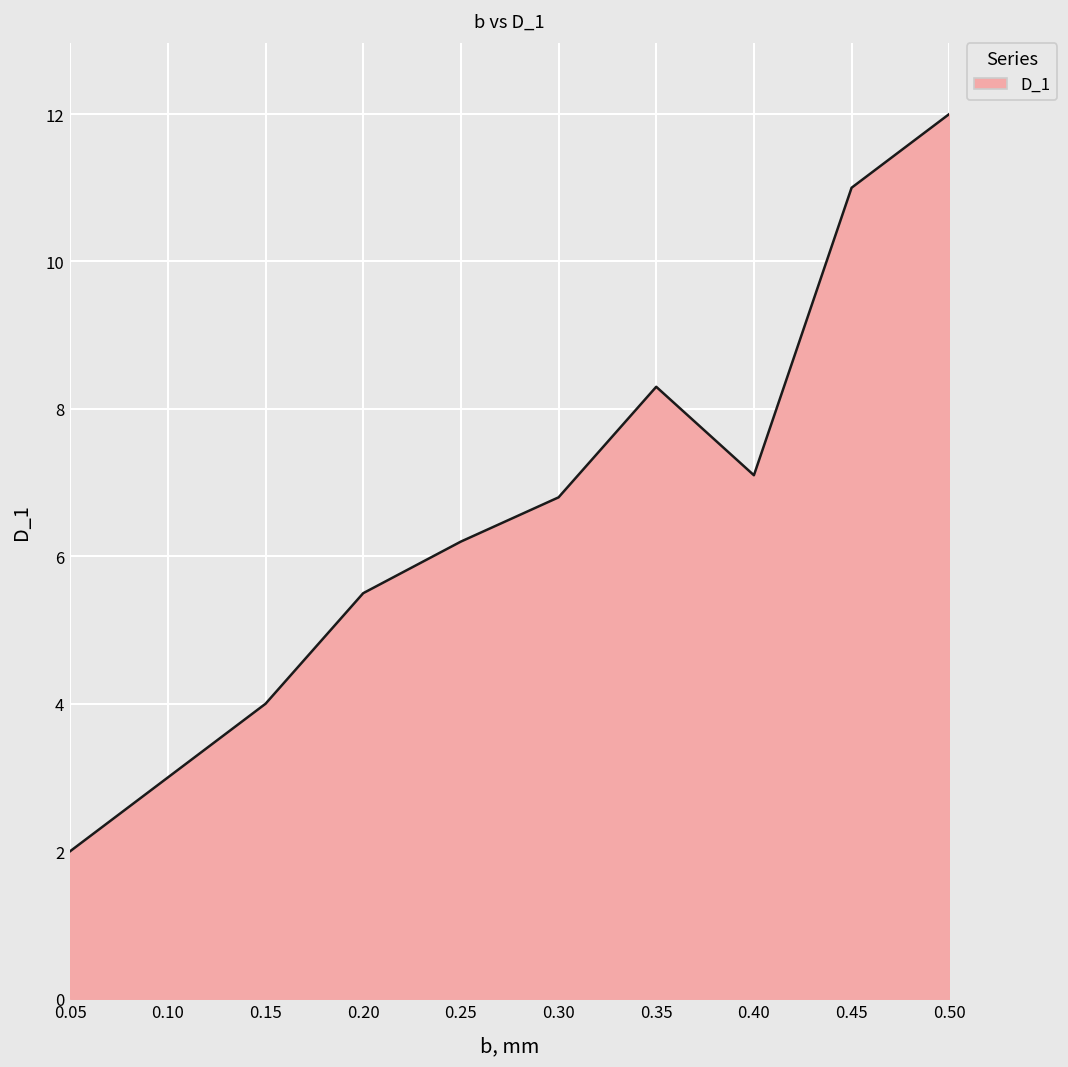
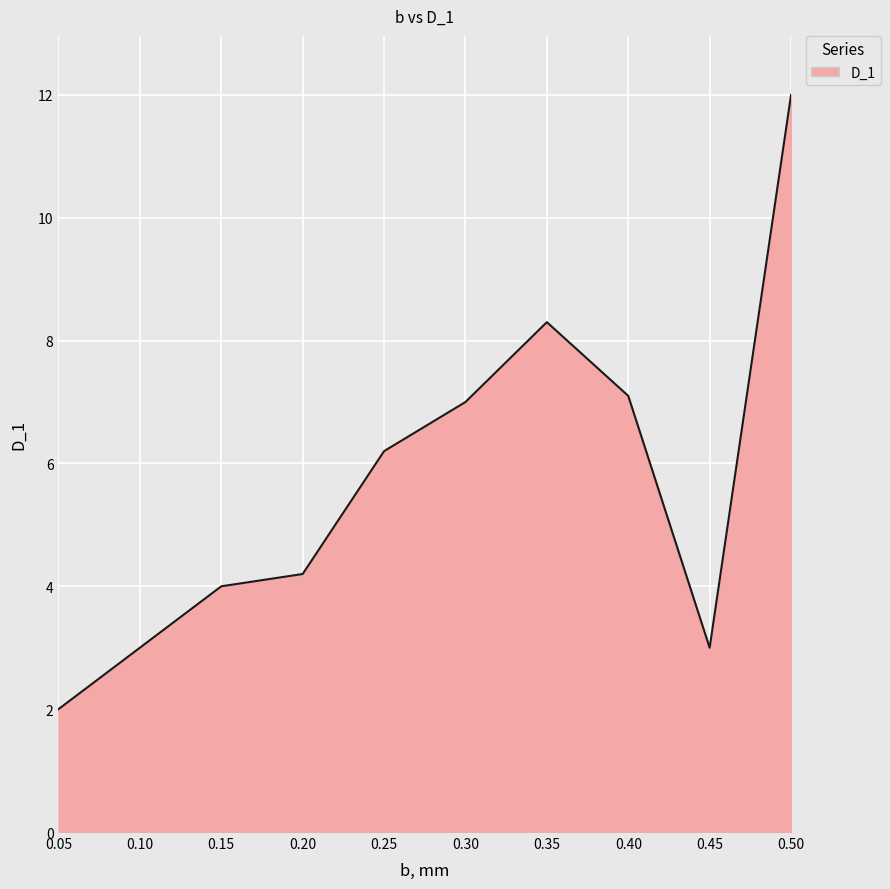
  {
    "0.05": 2.0,
    "0.10": 3.0,
    "0.15": 4.0,
-   "0.20": 5.5,
+   "0.20": 4.2,
    "0.25": 6.2,
-   "0.30": 6.8,
+   "0.30": 7.0,
    "0.35": 8.3,
    "0.40": 7.1,
-   "0.45": 11,
+   "0.45": 3,
    "0.50": 12.0
  }
